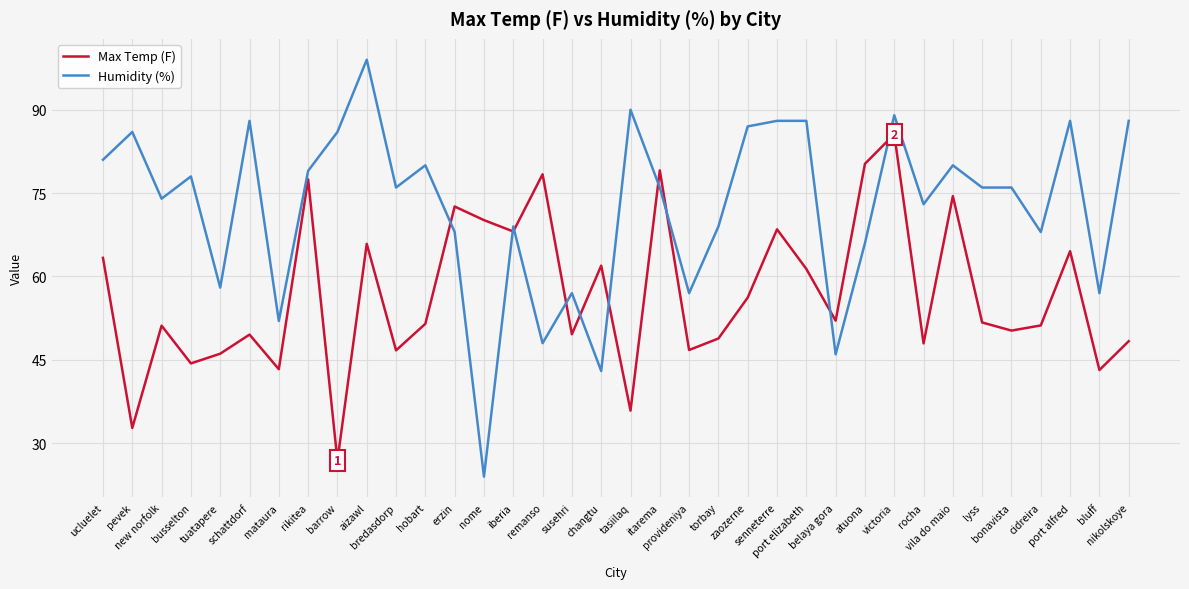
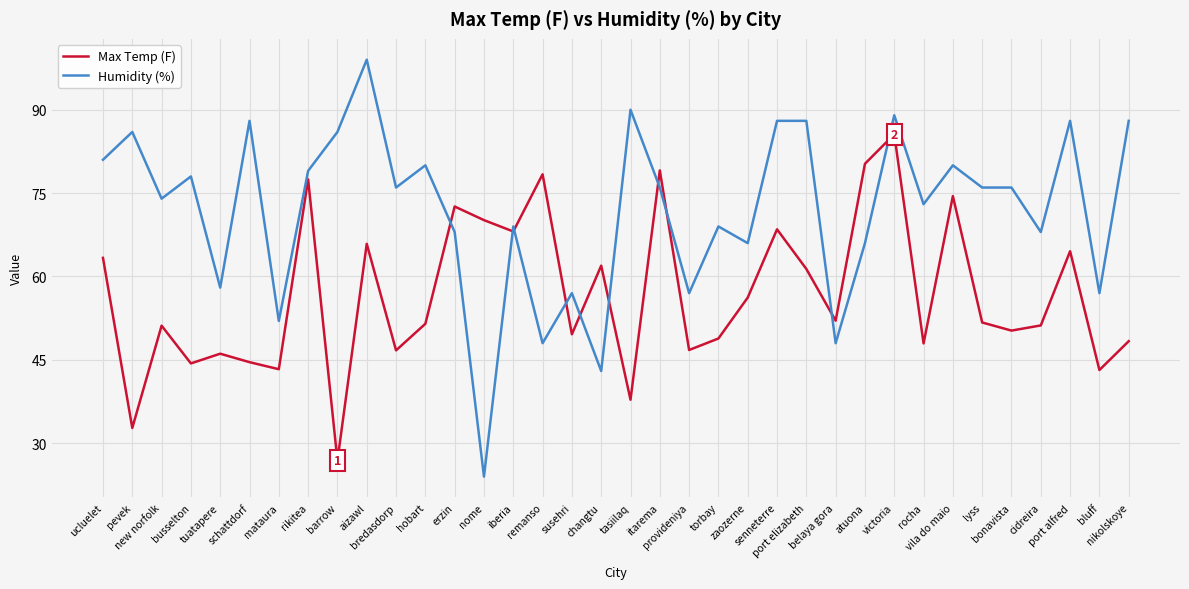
  {
    "Max Temp (F)": {
      "ucluelet": 63,
      "pevek": 33,
      "new norfolk": 51,
      "busselton": 44,
      "tuatapere": 46,
-     "schattdorf": 50,
+     "schattdorf": 45,
      "mataura": 43,
      "rikitea": 77,
      "aizawl": 66,
      "bredasdorp": 47,
      "hobart": 51,
      "erzin": 73,
      "nome": 70,
      "iberia": 68,
      "remanso": 78,
      "susehri": 50,
      "changtu": 62,
-     "tasiilaq": 36,
+     "tasiilaq": 38,
      "itarema": 79,
      "provideniya": 47,
      "torbay": 49,
      "zaozerne": 56,
      "senneterre": 68,
      "port elizabeth": 61,
      "belaya gora": 52,
      "atuona": 80,
      "rocha": 48,
      "vila do maio": 74,
      "lyss": 52,
      "bonavista": 50,
      "cidreira": 51,
      "port alfred": 65,
      "bluff": 43,
      "nikolskoye": 48
    },
    "Humidity (%)": {
      "ucluelet": 81,
      "pevek": 86,
      "new norfolk": 74,
      "busselton": 78,
      "tuatapere": 58,
      "schattdorf": 88,
      "mataura": 52,
      "rikitea": 79,
      "barrow": 86,
      "aizawl": 99,
      "bredasdorp": 76,
      "hobart": 80,
      "erzin": 68,
      "nome": 24,
      "iberia": 69,
      "remanso": 48,
      "susehri": 57,
      "changtu": 43,
      "tasiilaq": 90,
      "itarema": 76,
      "provideniya": 57,
      "torbay": 69,
-     "zaozerne": 87,
+     "zaozerne": 66,
      "senneterre": 88,
      "port elizabeth": 88,
-     "belaya gora": 46,
+     "belaya gora": 48,
      "atuona": 66,
      "victoria": 89,
      "rocha": 73,
      "vila do maio": 80,
      "lyss": 76,
      "bonavista": 76,
      "cidreira": 68,
      "port alfred": 88,
      "bluff": 57,
      "nikolskoye": 88
    }
  }
